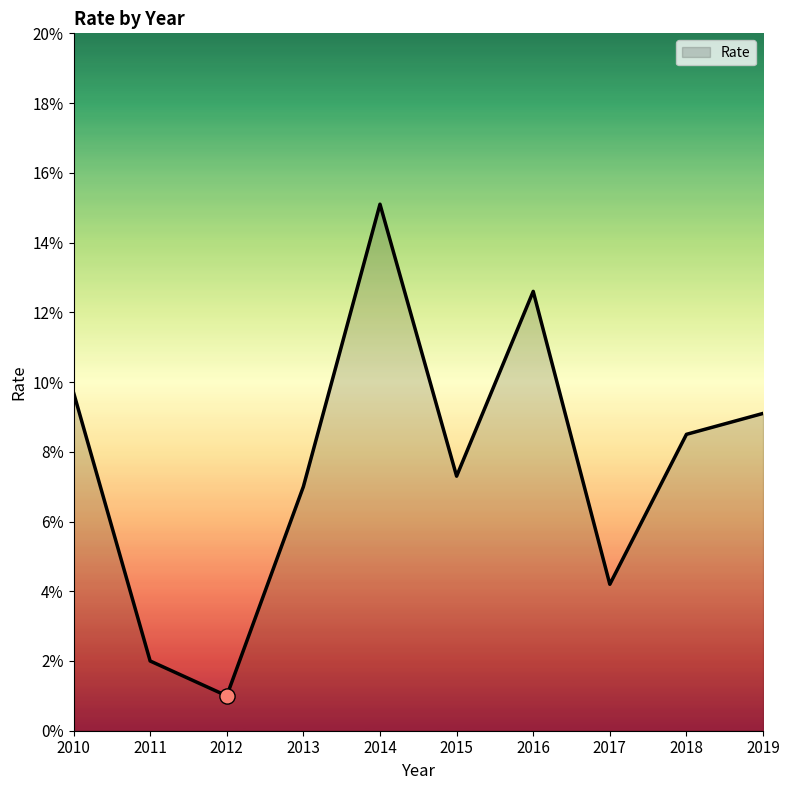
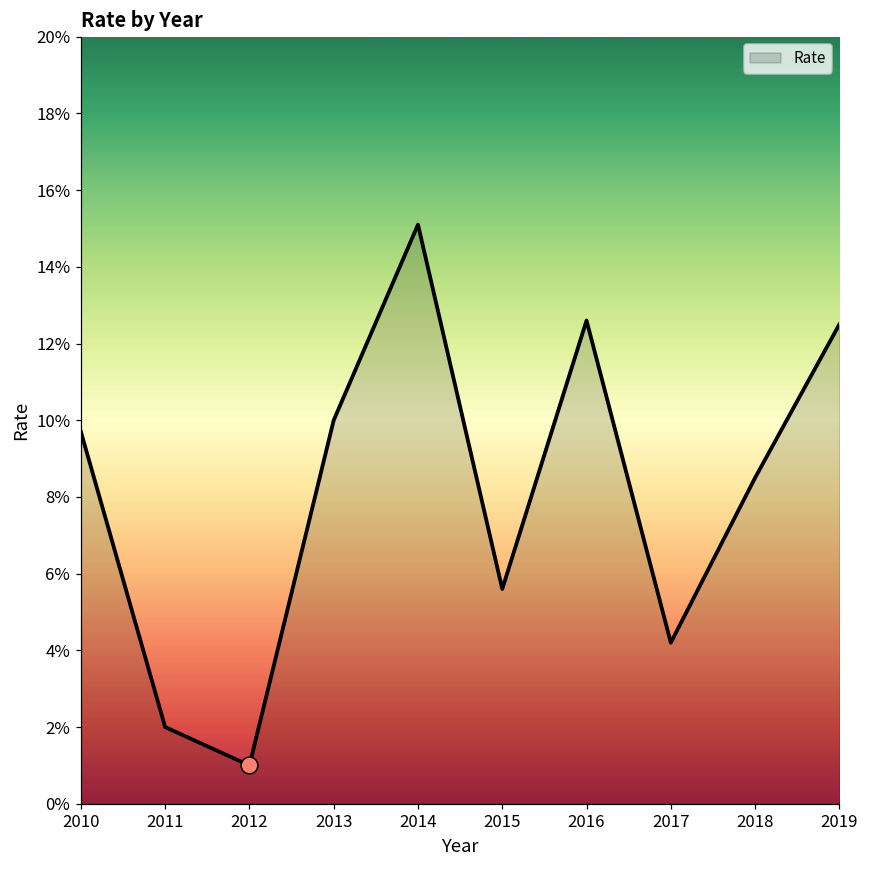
  {
    "Rate": {
      "2010": "9.7%",
      "2011": "2.0%",
-     "2013": "7.0%",
+     "2013": "10.0%",
      "2014": "15.1%",
-     "2015": "7.3%",
+     "2015": "5.6%",
      "2016": "12.6%",
      "2017": "4.2%",
      "2018": "8.5%",
-     "2019": "9.1%"
+     "2019": "12.5%"
    }
  }
